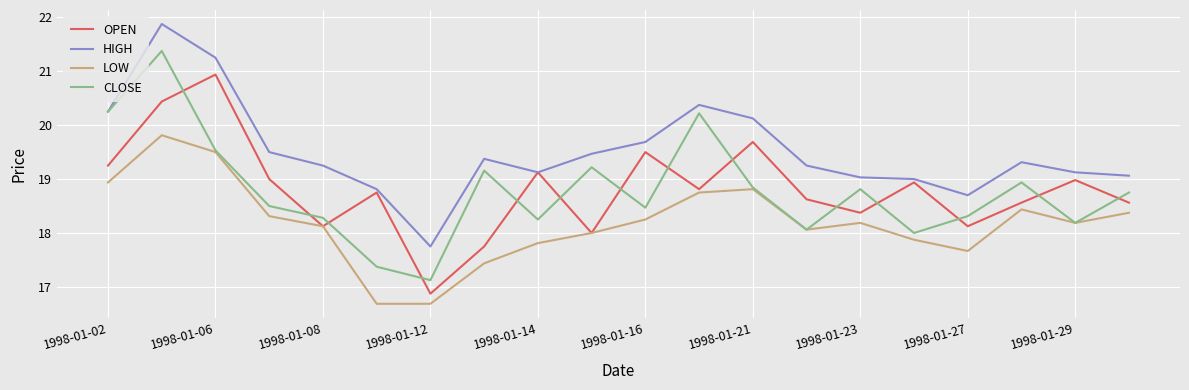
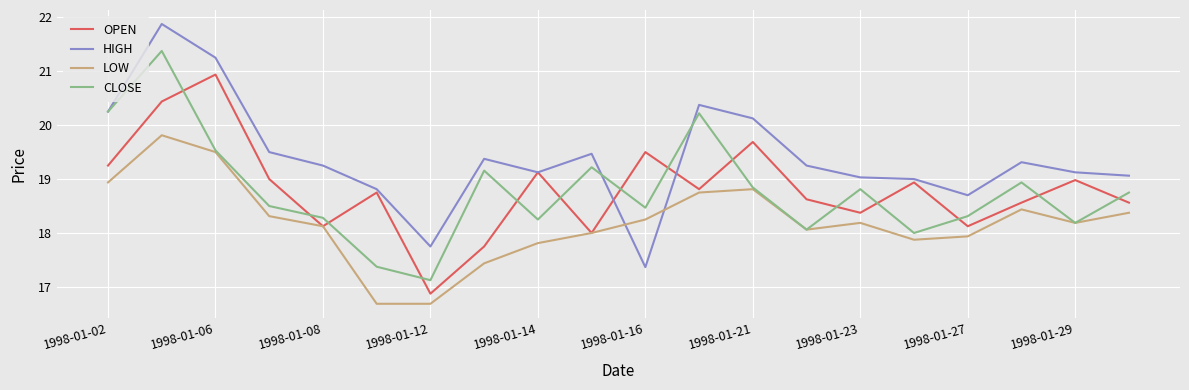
  {
    "OPEN": {
      "1998-01-02": 19.3,
      "1998-01-06": 20.9,
      "1998-01-12": 16.9,
      "1998-01-16": 19.5,
      "1998-01-21": 19.7,
      "1998-01-23": 18.4,
      "1998-01-27": 18.1,
      "1998-01-29": 19.0
    },
    "HIGH": {
      "1998-01-06": 21.3,
      "1998-01-08": 19.3,
      "1998-01-12": 17.8,
-     "1998-01-16": 19.7,
+     "1998-01-16": 17.4,
      "1998-01-21": 20.1,
      "1998-01-23": 19.0,
      "1998-01-27": 18.7,
      "1998-01-29": 19.1
    },
    "LOW": {
      "1998-01-02": 18.9,
      "1998-01-12": 16.7,
      "1998-01-14": 17.8,
      "1998-01-16": 18.3,
      "1998-01-23": 18.2,
-     "1998-01-27": 17.7
+     "1998-01-27": 17.9
    },
    "CLOSE": {
      "1998-01-08": 18.3,
      "1998-01-12": 17.1,
      "1998-01-14": 18.3,
      "1998-01-16": 18.5,
      "1998-01-23": 18.8,
      "1998-01-27": 18.3
    }
  }
